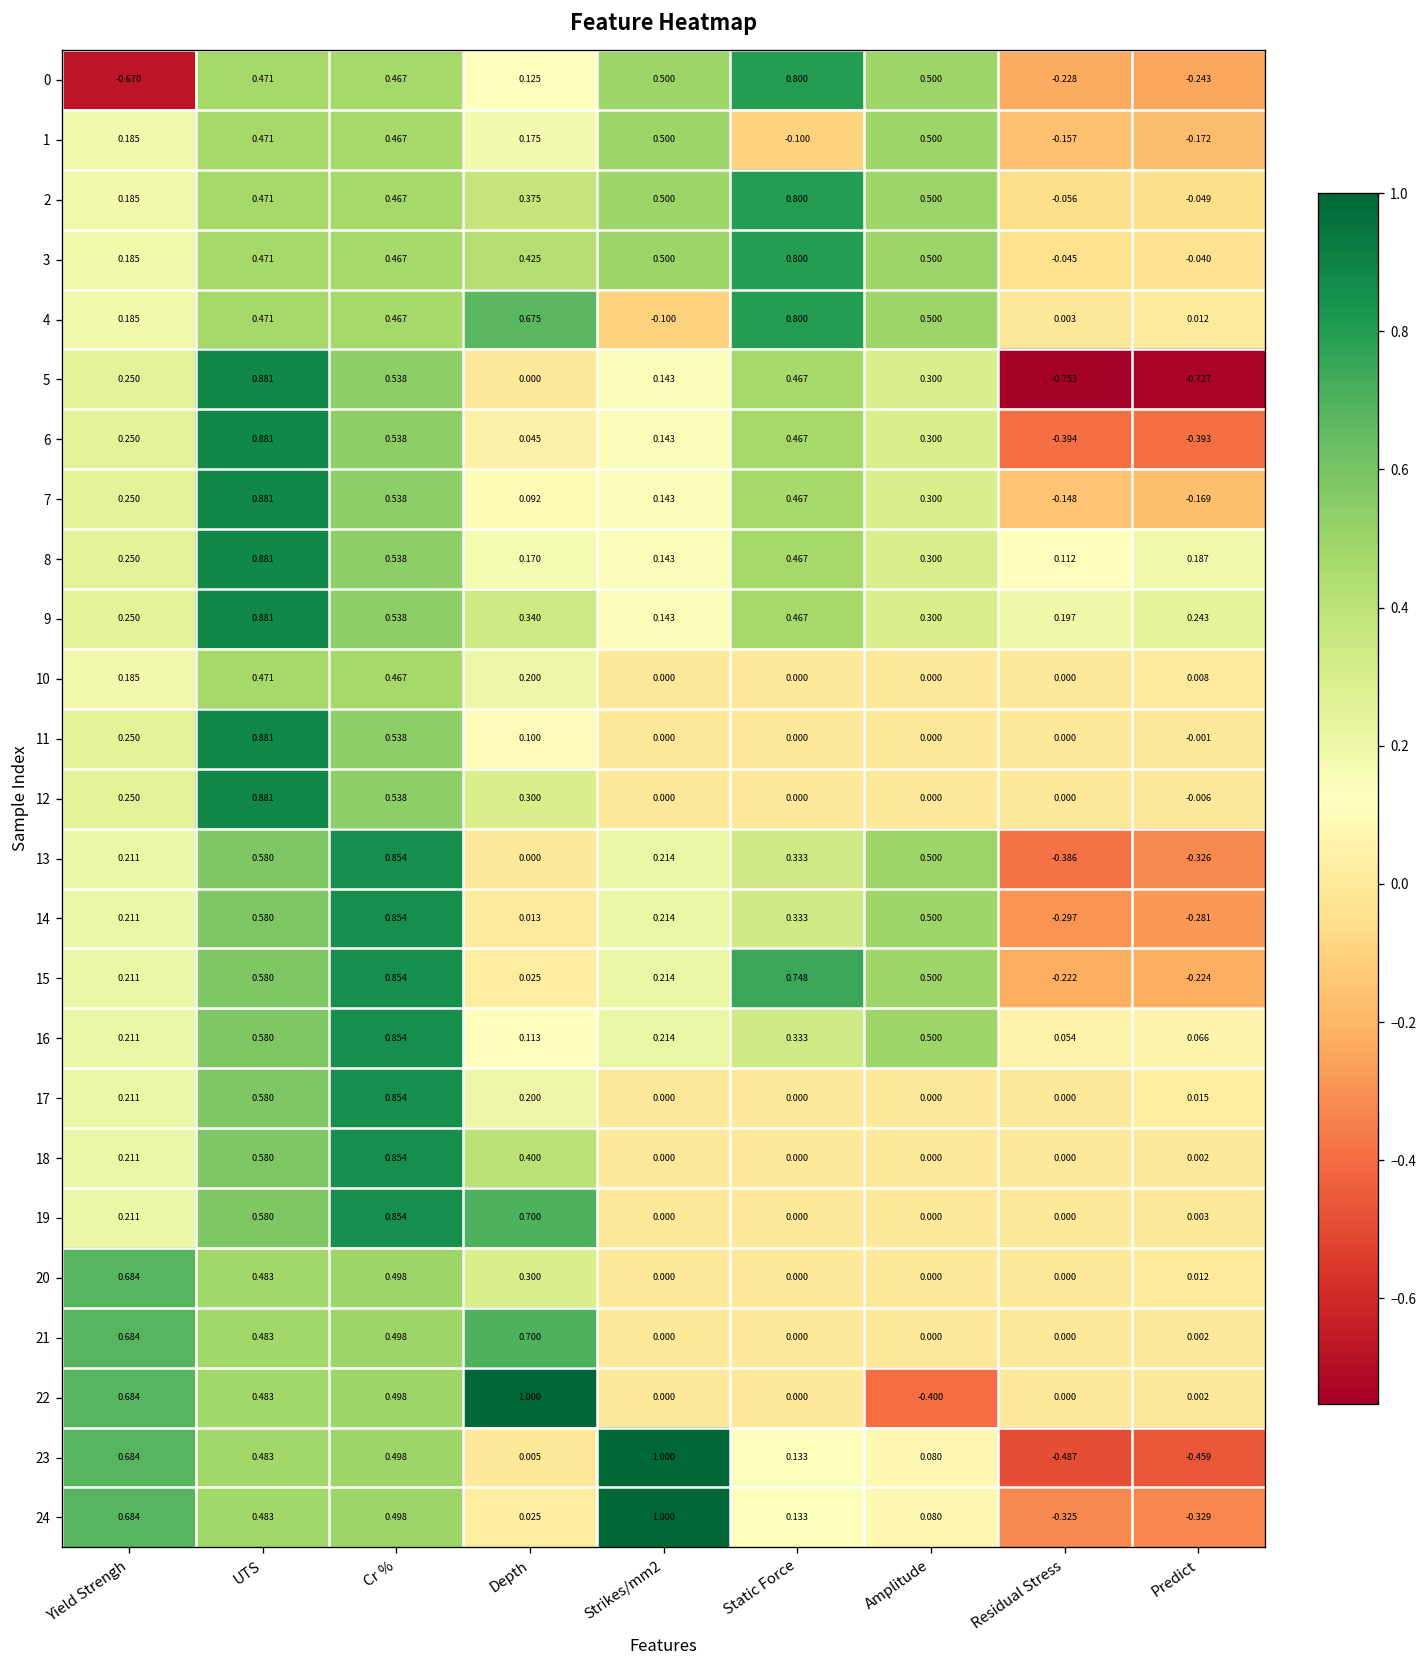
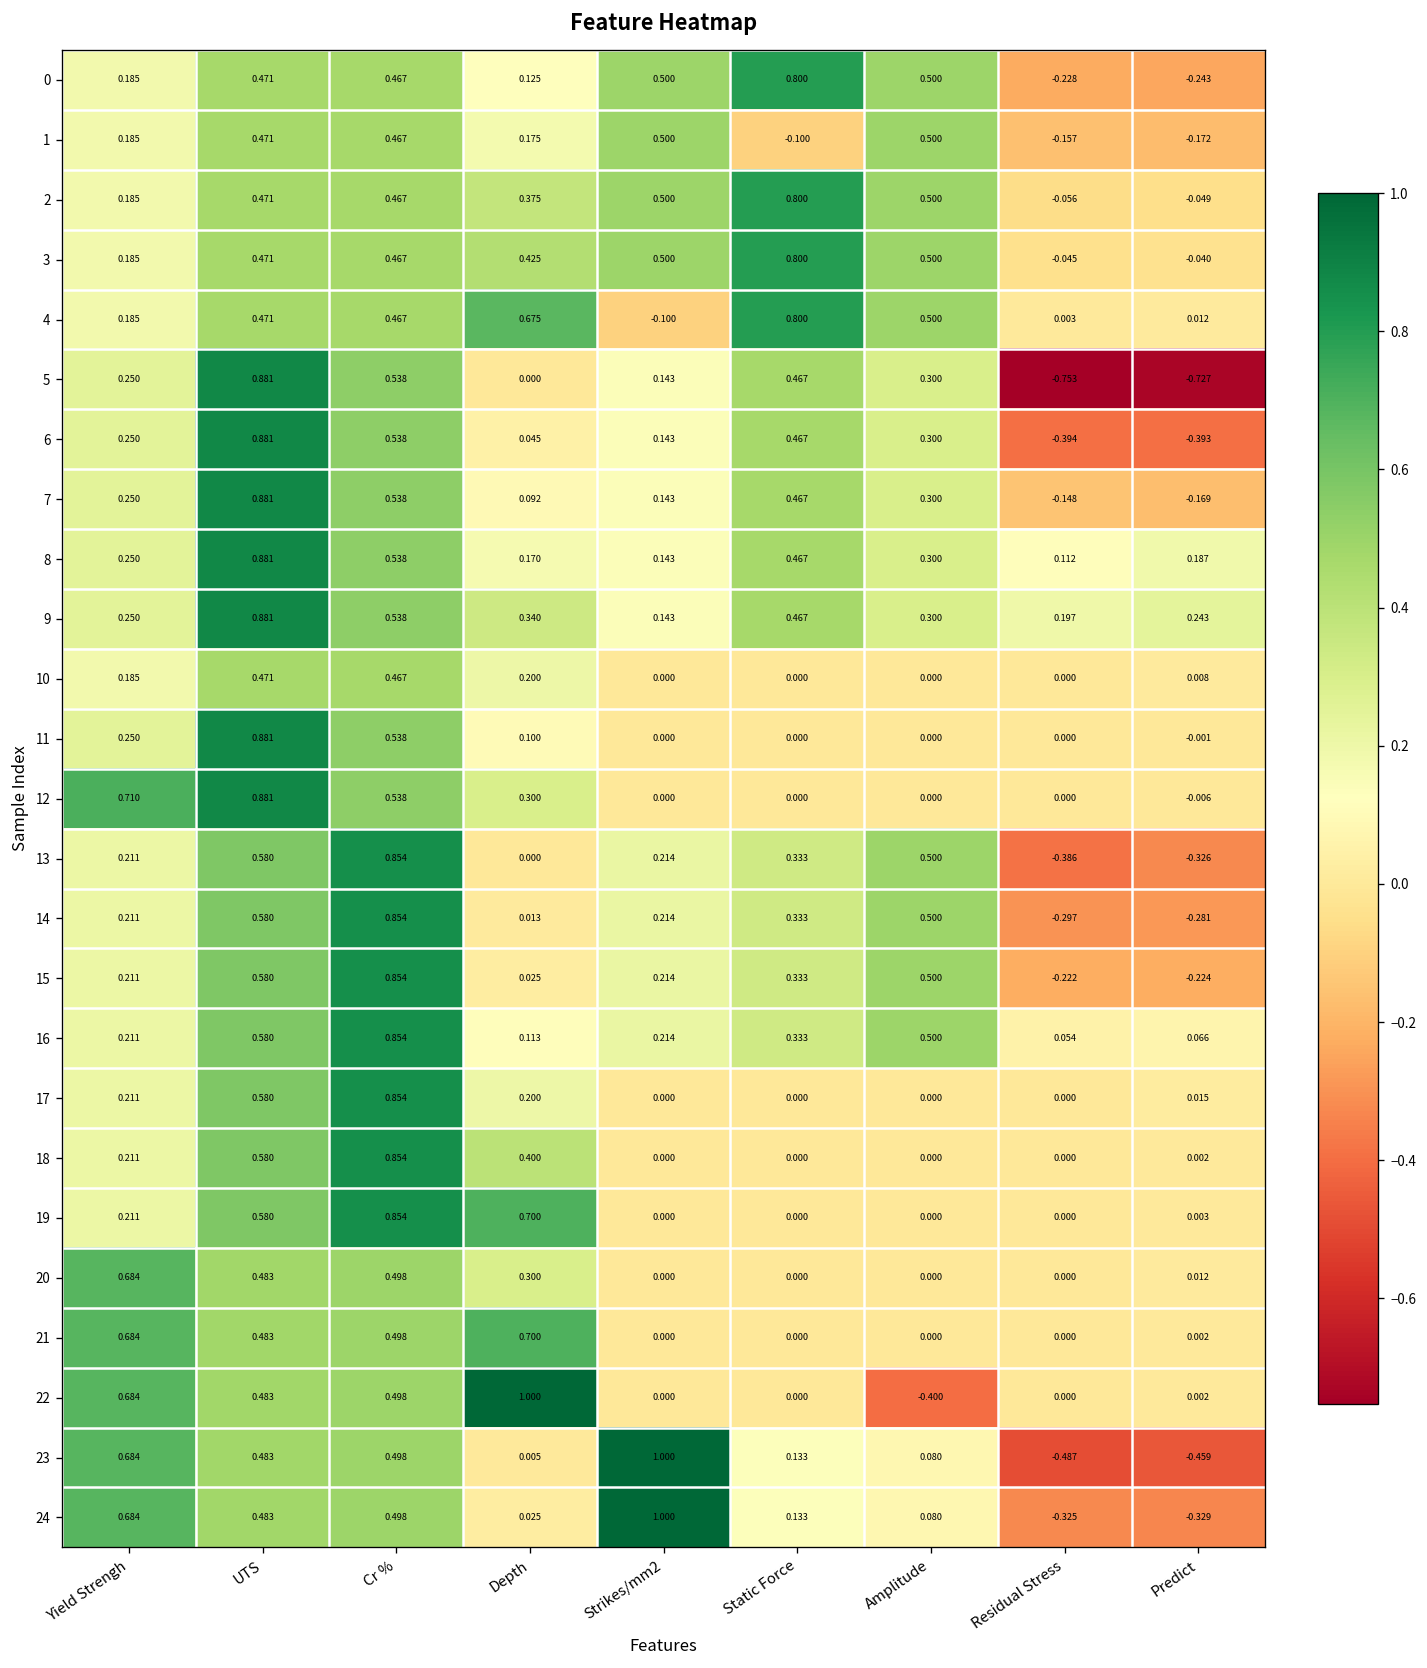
  {
    "0": {
-     "Yield Strengh": -0.670,
+     "Yield Strengh": 0.185,
      "UTS": 0.471,
      "Cr %": 0.467,
      "Depth": 0.125,
      "Strikes/mm2": 0.500,
      "Static Force": 0.800,
      "Amplitude": 0.500,
      "Residual Stress": -0.228,
      "Predict": -0.243
    },
    "12": {
-     "Yield Strengh": 0.250,
+     "Yield Strengh": 0.710,
      "UTS": 0.881,
      "Cr %": 0.538,
      "Depth": 0.300,
      "Strikes/mm2": 0.000,
      "Static Force": 0.000,
      "Amplitude": 0.000,
      "Residual Stress": 0.000,
      "Predict": -0.006
    },
    "15": {
      "Yield Strengh": 0.211,
      "UTS": 0.580,
      "Cr %": 0.854,
      "Depth": 0.025,
      "Strikes/mm2": 0.214,
-     "Static Force": 0.748,
+     "Static Force": 0.333,
      "Amplitude": 0.500,
      "Residual Stress": -0.222,
      "Predict": -0.224
    }
  }
